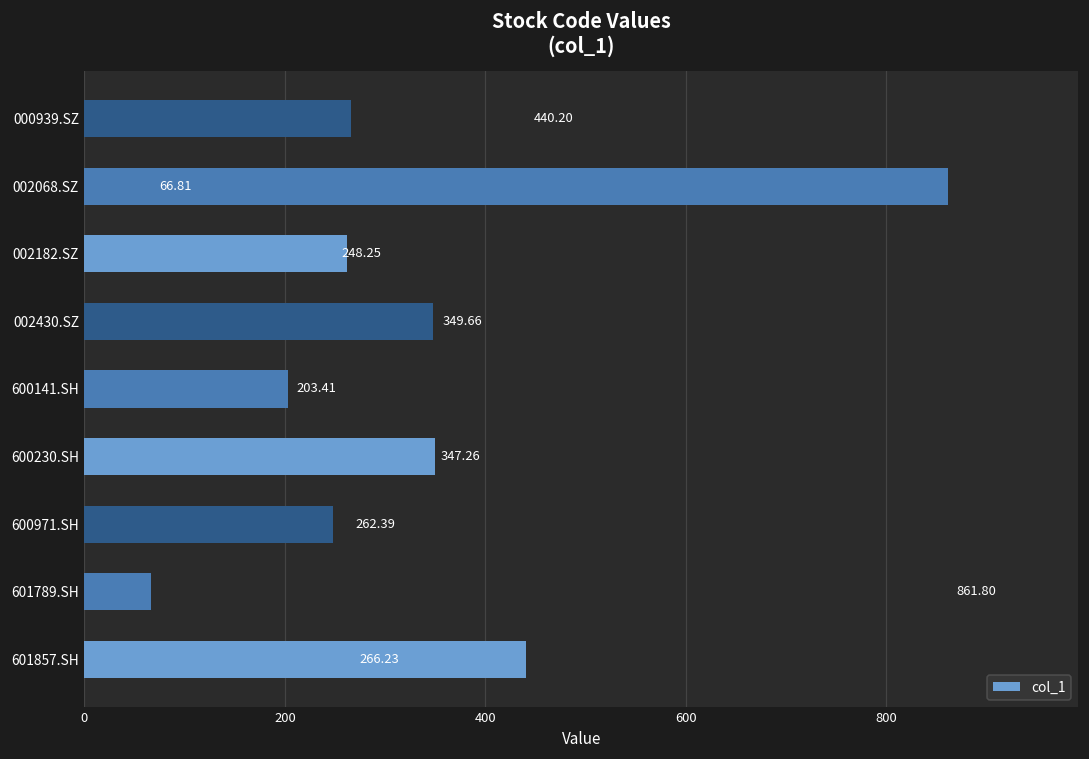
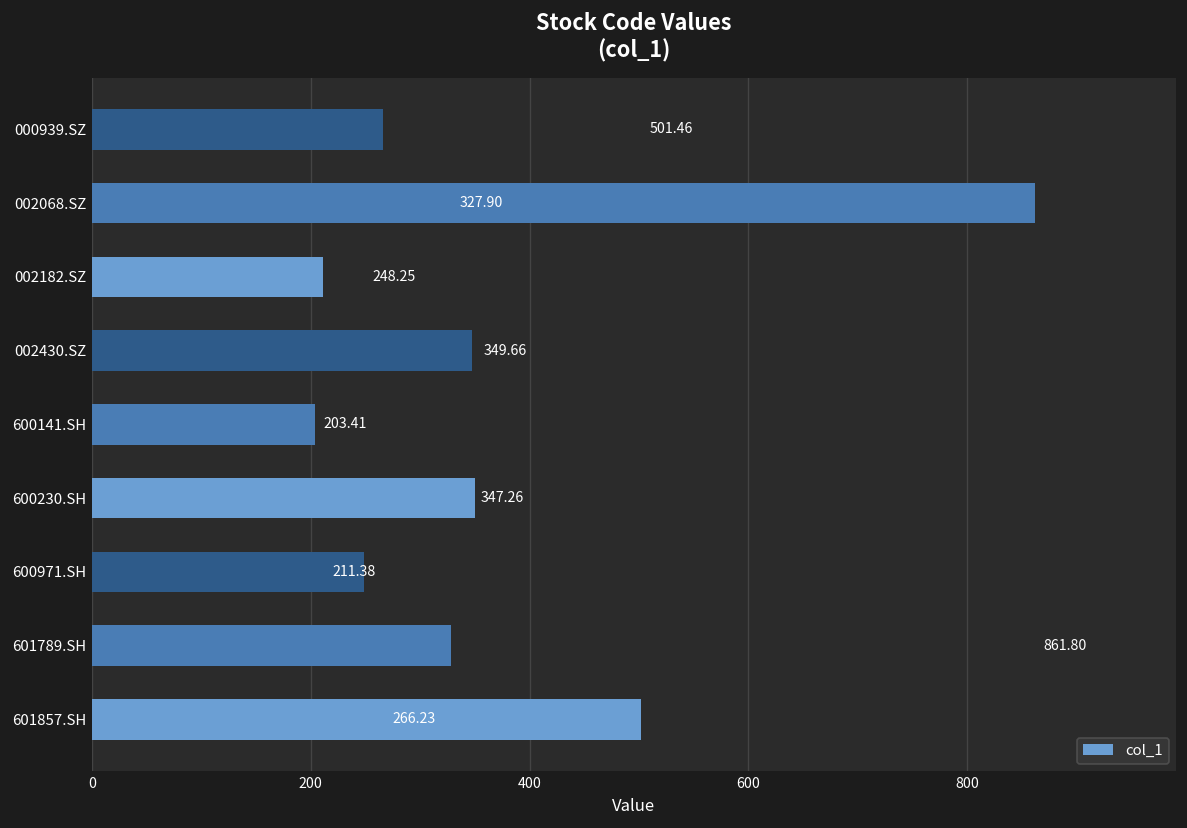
  {
-   "002182.SZ": 262.39,
+   "002182.SZ": 211.38,
    "600141.SH": 203.41,
-   "601789.SH": 66.81,
-   "601857.SH": 440.20
+   "601789.SH": 327.90,
+   "601857.SH": 501.46
  }
